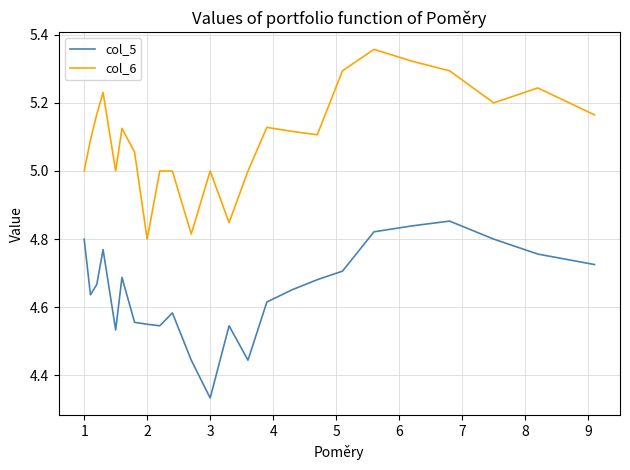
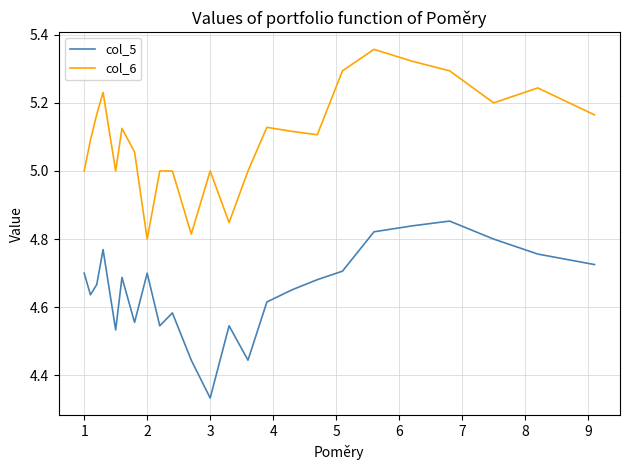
  {
    "col_5": {
-     "1": 4.8,
-     "2": 4.55,
+     "1": 4.7,
+     "2": 4.70,
      "3": 4.33
    },
    "col_6": {
      "1": 5.00,
      "2": 4.80,
      "3": 5.00
    }
  }
